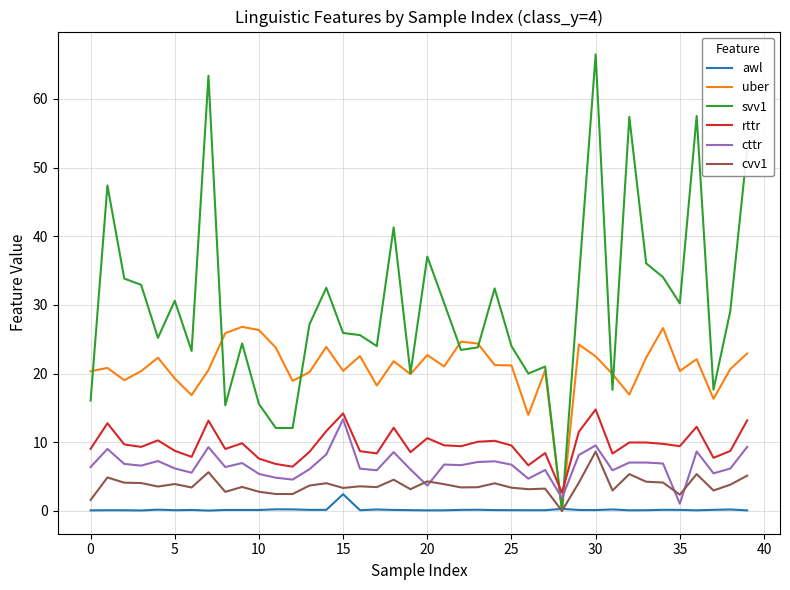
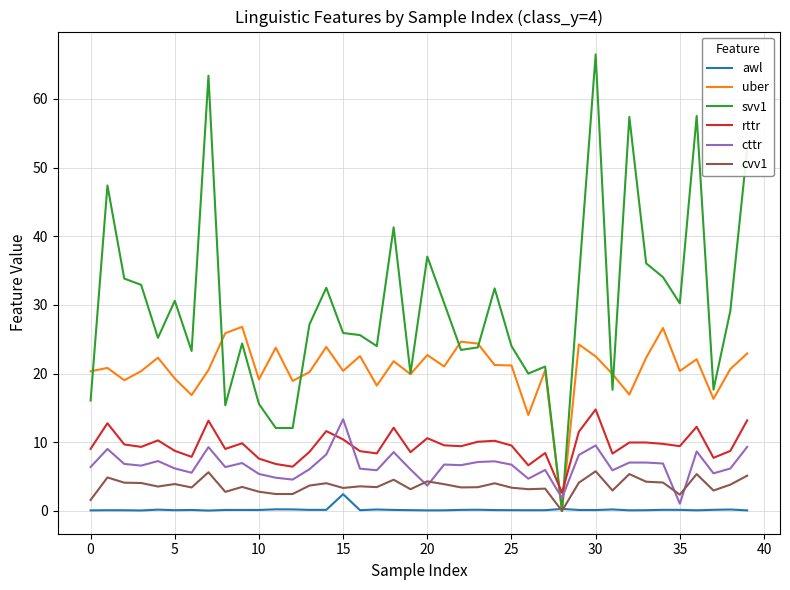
  {
    "awl": {
      "0": 0,
      "5": 0,
      "10": 0,
      "15": 2,
      "20": 0,
      "25": 0,
      "30": 0,
      "35": 0
    },
    "uber": {
      "0": 20,
      "5": 19,
-     "10": 26,
+     "10": 19,
      "15": 20,
      "20": 23,
      "25": 21,
      "30": 23,
      "35": 20
    },
    "svv1": {
      "0": 16,
      "5": 31,
      "10": 16,
      "15": 26,
      "20": 37,
      "25": 24,
      "30": 66,
      "35": 30
    },
    "rttr": {
      "0": 9,
      "5": 9,
      "10": 8,
-     "15": 14,
+     "15": 10,
      "20": 11,
      "25": 10,
      "30": 15,
      "35": 9
    },
    "cttr": {
      "0": 6,
      "5": 6,
      "10": 5,
      "15": 13,
      "20": 4,
      "25": 7,
      "30": 10,
      "35": 1
    },
    "cvv1": {
      "0": 2,
      "5": 4,
      "10": 3,
      "15": 3,
      "20": 4,
      "25": 3,
-     "30": 9,
+     "30": 6,
      "35": 2
    }
  }
